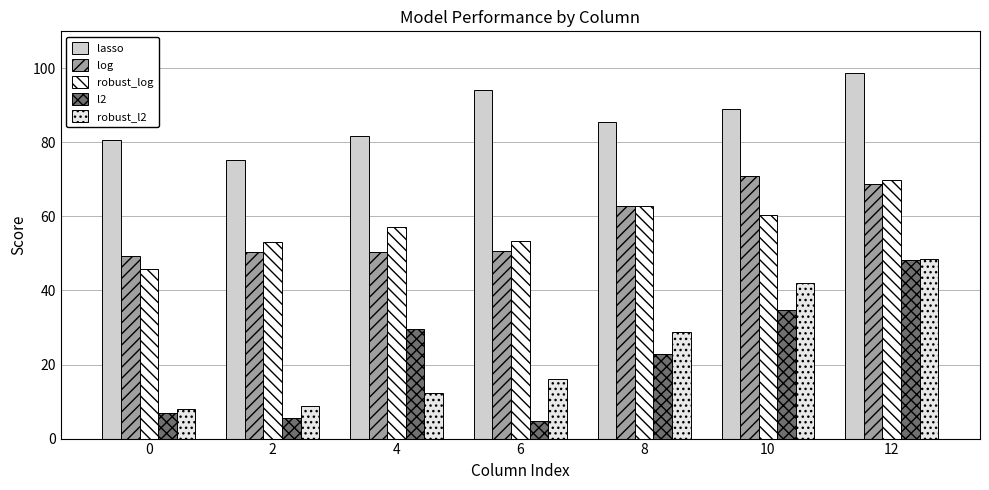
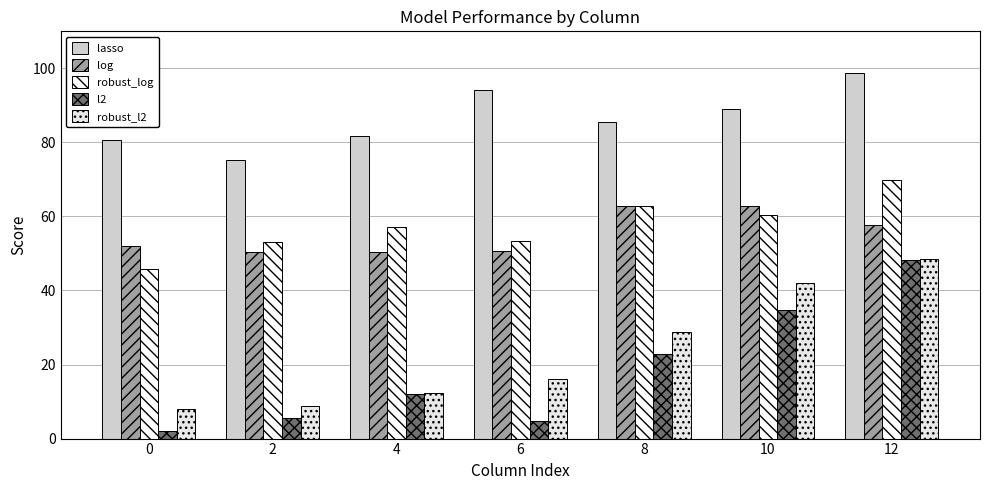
  {
    "log": {
-     "0": 49,
+     "0": 52,
      "2": 51,
      "4": 50,
      "6": 51,
      "8": 63,
-     "10": 71,
-     "12": 69
+     "10": 63,
+     "12": 58
    },
    "l2": {
-     "0": 7,
+     "0": 2,
      "2": 6,
-     "4": 30,
+     "4": 12,
      "6": 5,
      "8": 23,
      "10": 35,
      "12": 48
    }
  }
